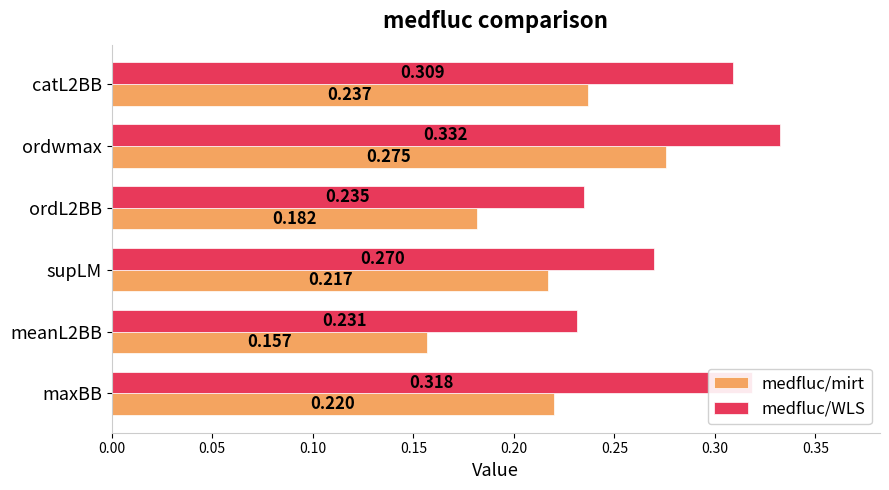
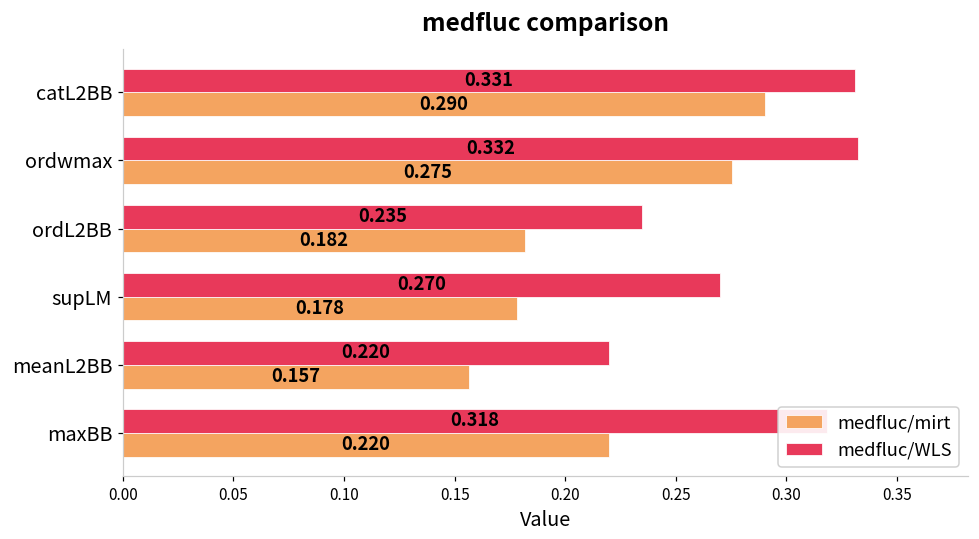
  {
    "medfluc/mirt": {
-     "catL2BB": 0.237,
+     "catL2BB": 0.290,
      "ordwmax": 0.275,
      "ordL2BB": 0.182,
-     "supLM": 0.217,
+     "supLM": 0.178,
      "meanL2BB": 0.157,
      "maxBB": 0.220
    },
    "medfluc/WLS": {
-     "catL2BB": 0.309,
+     "catL2BB": 0.331,
      "ordwmax": 0.332,
      "ordL2BB": 0.235,
      "supLM": 0.270,
-     "meanL2BB": 0.231
+     "meanL2BB": 0.220
    }
  }
